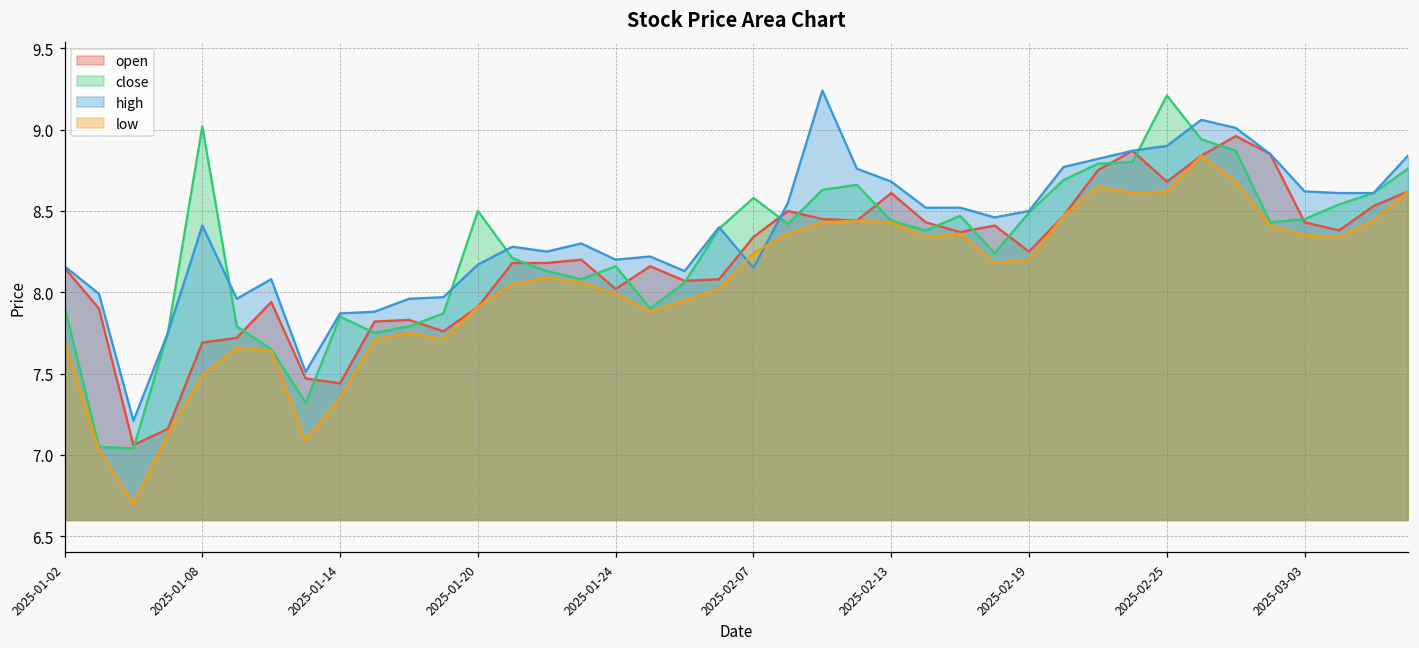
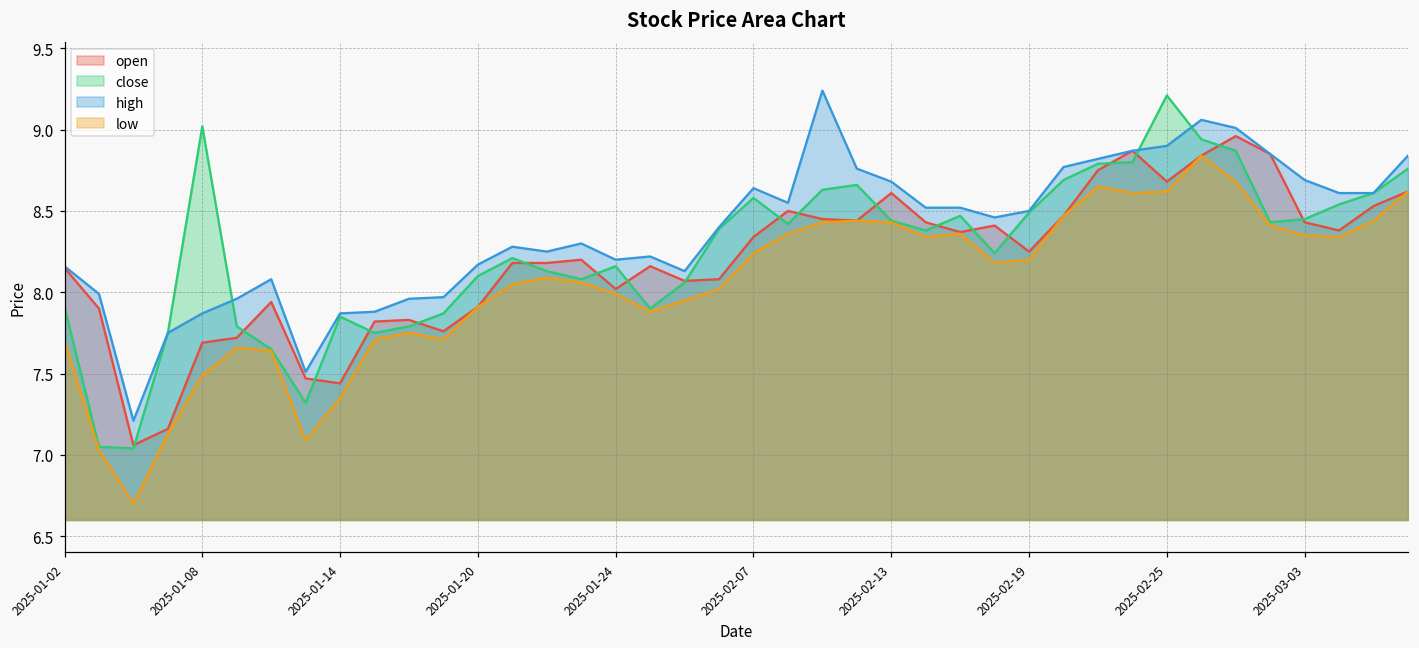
  {
    "close": {
      "2025-01-02": 7.9,
      "2025-01-08": 9.02,
      "2025-01-14": 7.85,
-     "2025-01-20": 8.5,
+     "2025-01-20": 8.1,
      "2025-01-24": 8.16,
      "2025-02-07": 8.58,
      "2025-02-25": 9.2,
      "2025-03-03": 8.45
    },
    "high": {
-     "2025-01-08": 8.41,
+     "2025-01-08": 7.87,
      "2025-01-14": 7.87,
      "2025-01-20": 8.17,
      "2025-01-24": 8.20,
-     "2025-02-07": 8.15,
+     "2025-02-07": 8.64,
      "2025-02-13": 8.68,
      "2025-02-25": 8.90,
-     "2025-03-03": 8.62
+     "2025-03-03": 8.69
    }
  }
